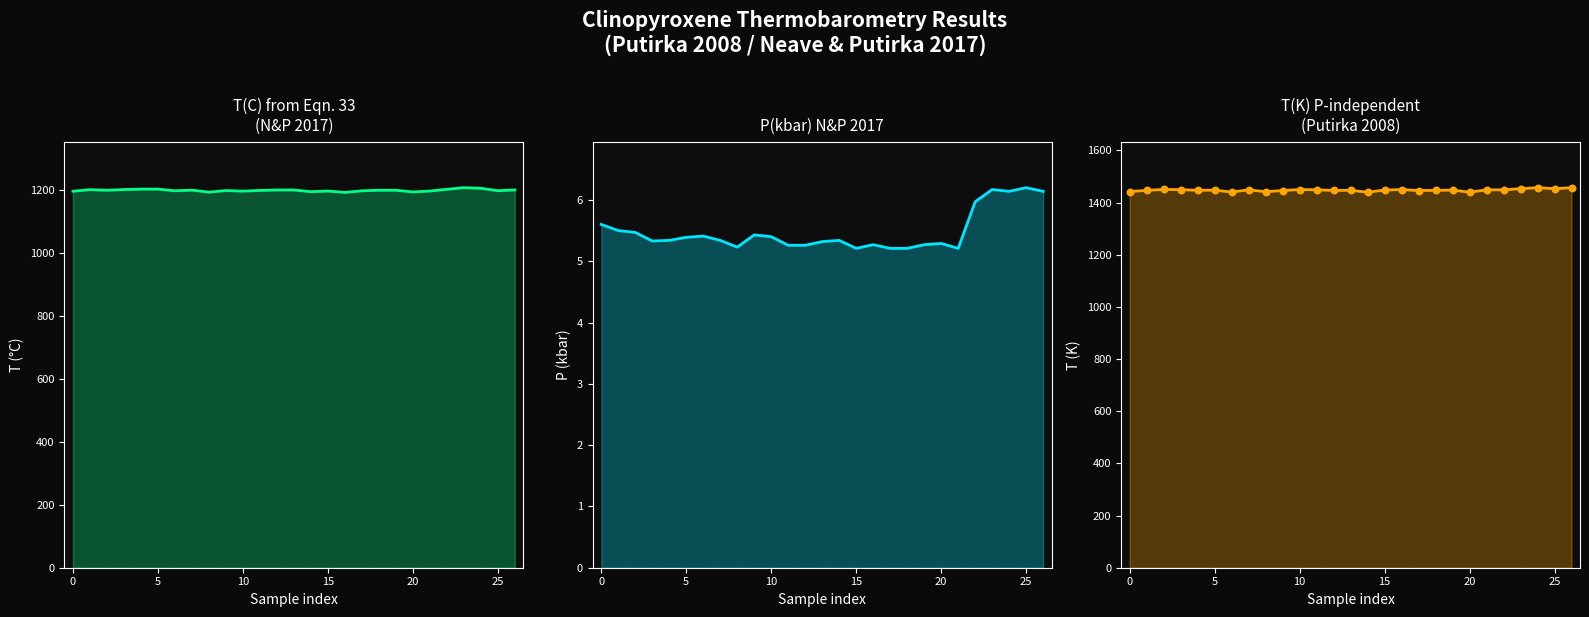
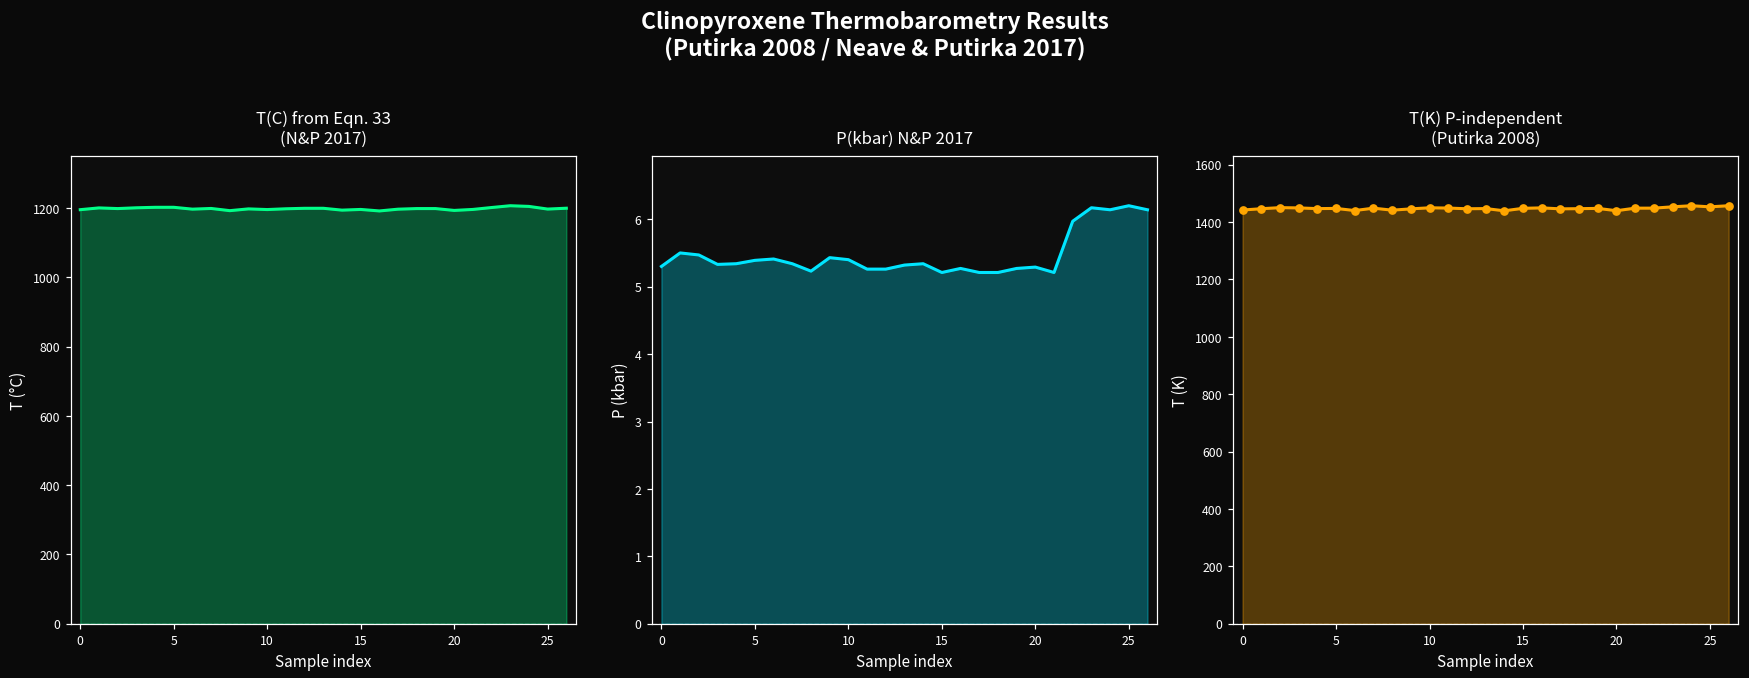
  {
    "T(C) from Eqn. 33 (N&P 2017)": {
      "0": 1200
    },
    "P(kbar) N&P 2017": {
-     "0": 5.6
+     "0": 5.3
    },
    "T(K) P-independent (Putirka 2008)": {
      "0": 1440
    }
  }
